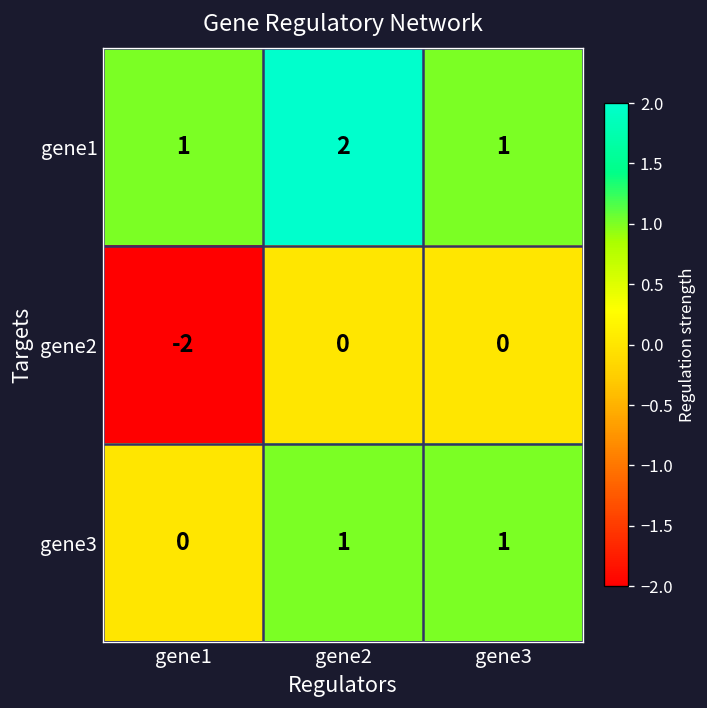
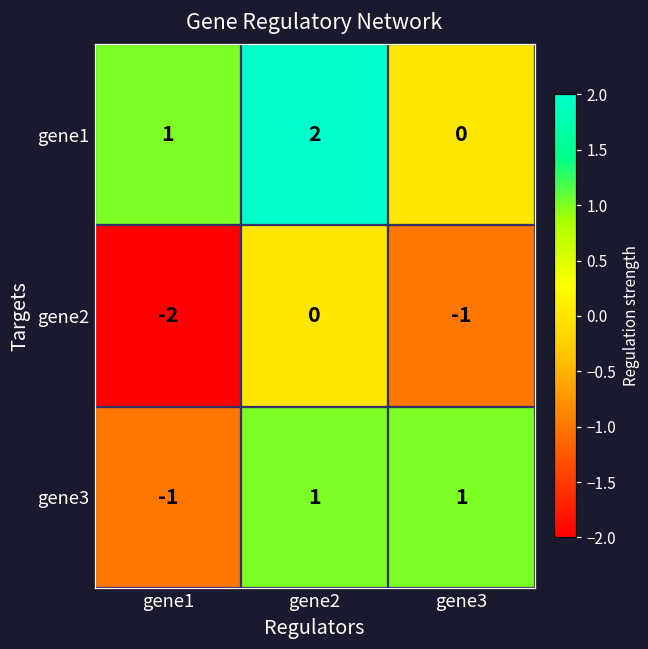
  {
    "gene1": {
      "gene1": 1,
      "gene2": 2,
-     "gene3": 1
+     "gene3": 0
    },
    "gene2": {
      "gene1": -2,
      "gene2": 0,
-     "gene3": 0
+     "gene3": -1
    },
    "gene3": {
-     "gene1": 0,
+     "gene1": -1,
      "gene2": 1,
      "gene3": 1
    }
  }
